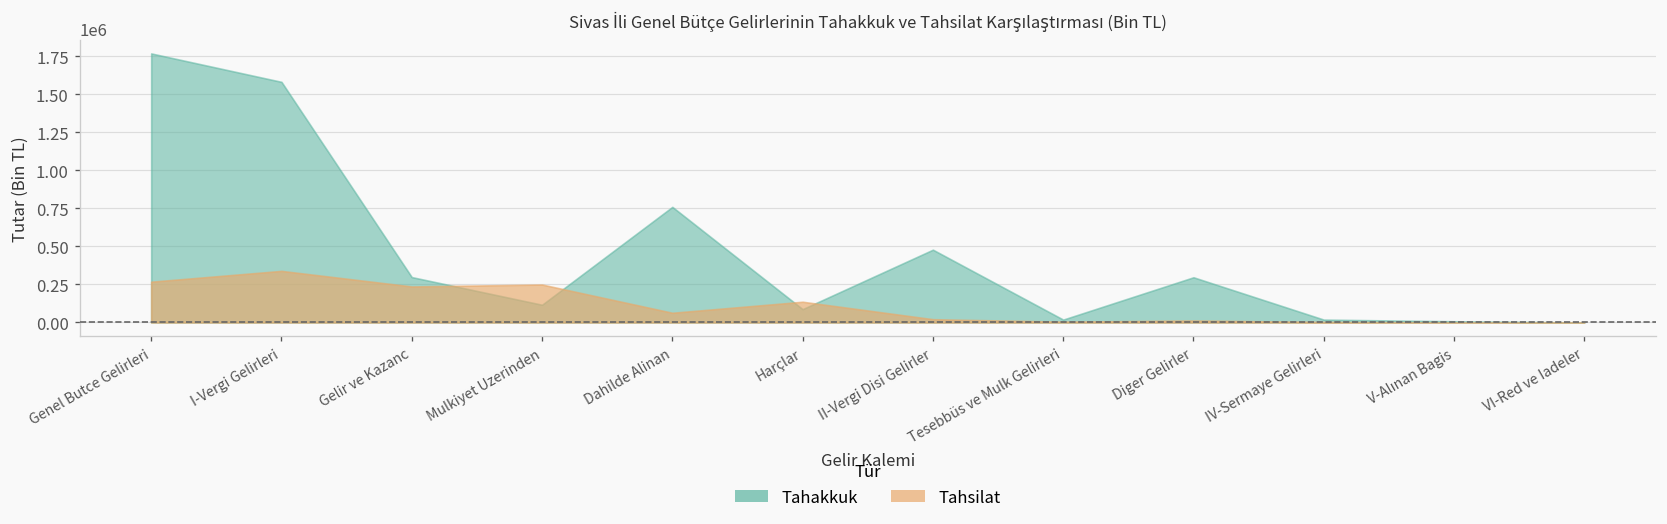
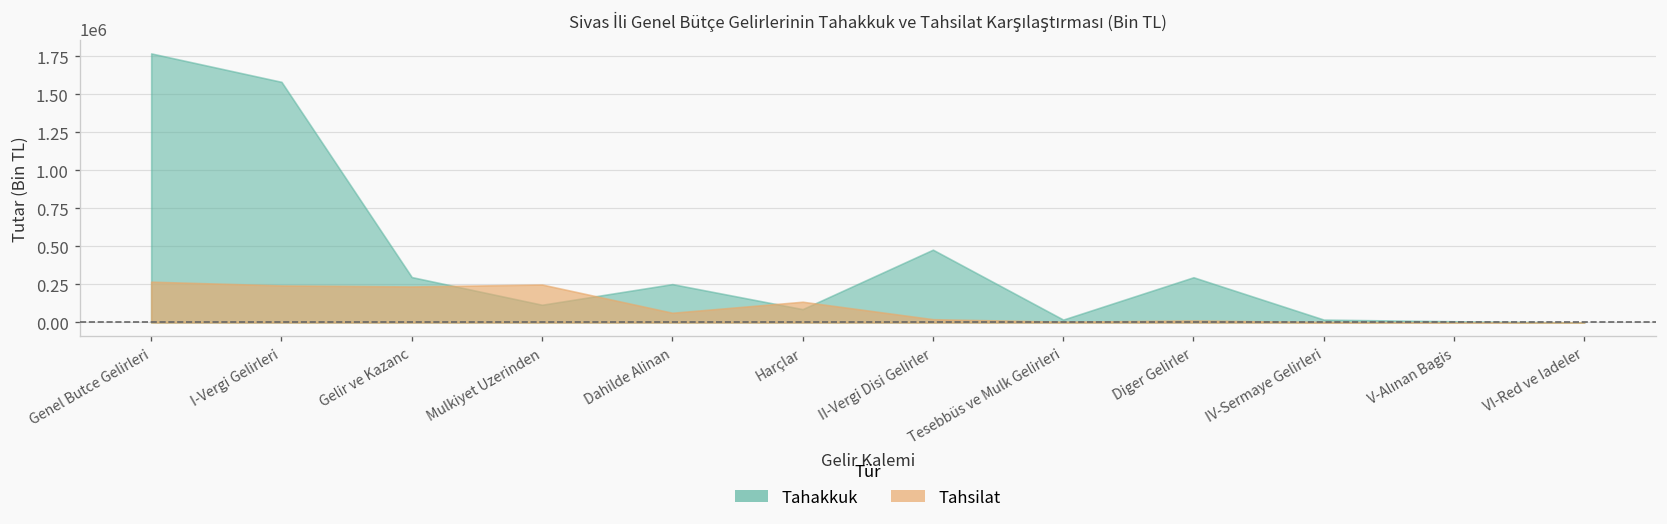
  {
    "Tahakkuk": {
      "Genel Butce Gelirleri": 1770000,
      "I-Vergi Gelirleri": 1580000,
      "Gelir ve Kazanc": 300000,
      "Mulkiyet Uzerinden": 120000,
-     "Dahilde Alinan": 760000,
+     "Dahilde Alinan": 250000,
      "Harçlar": 90000,
      "II-Vergi Disi Gelirler": 480000,
      "Diger Gelirler": 300000
    },
    "Tahsilat": {
      "Genel Butce Gelirleri": 270000,
-     "I-Vergi Gelirleri": 340000,
+     "I-Vergi Gelirleri": 240000,
      "Gelir ve Kazanc": 240000,
      "Mulkiyet Uzerinden": 250000,
      "Dahilde Alinan": 60000,
      "Harçlar": 140000,
      "II-Vergi Disi Gelirler": 20000
    }
  }
